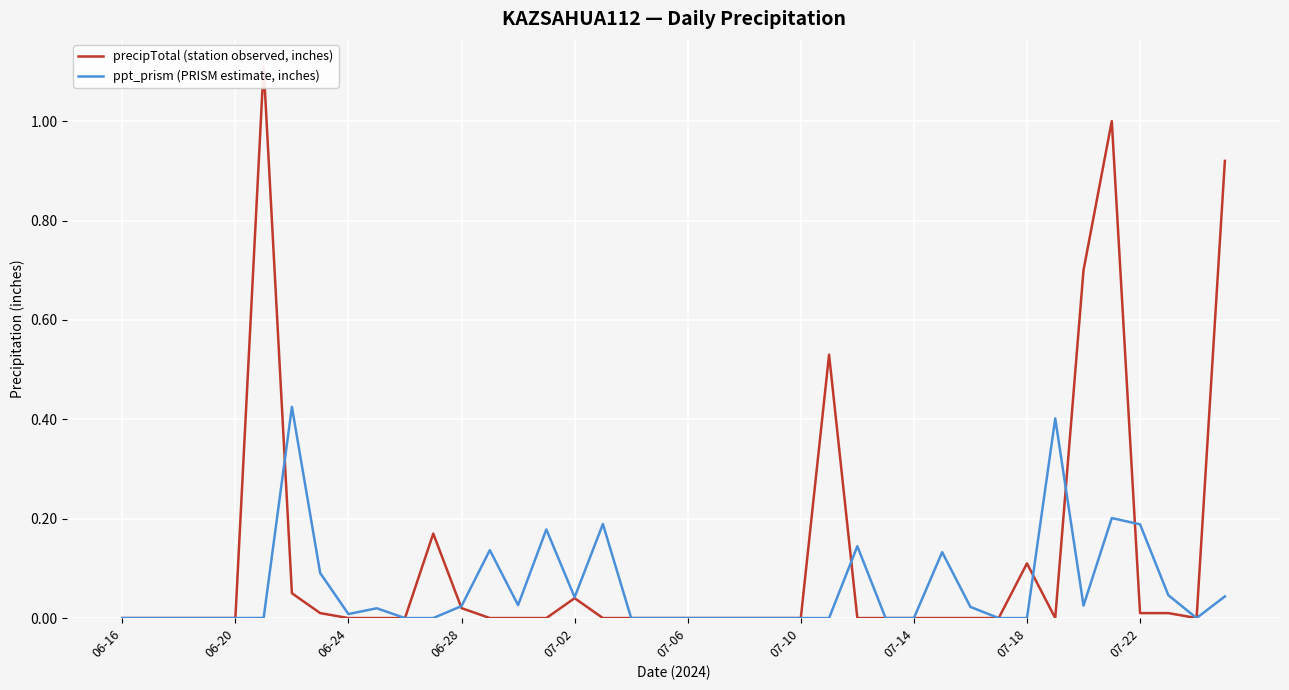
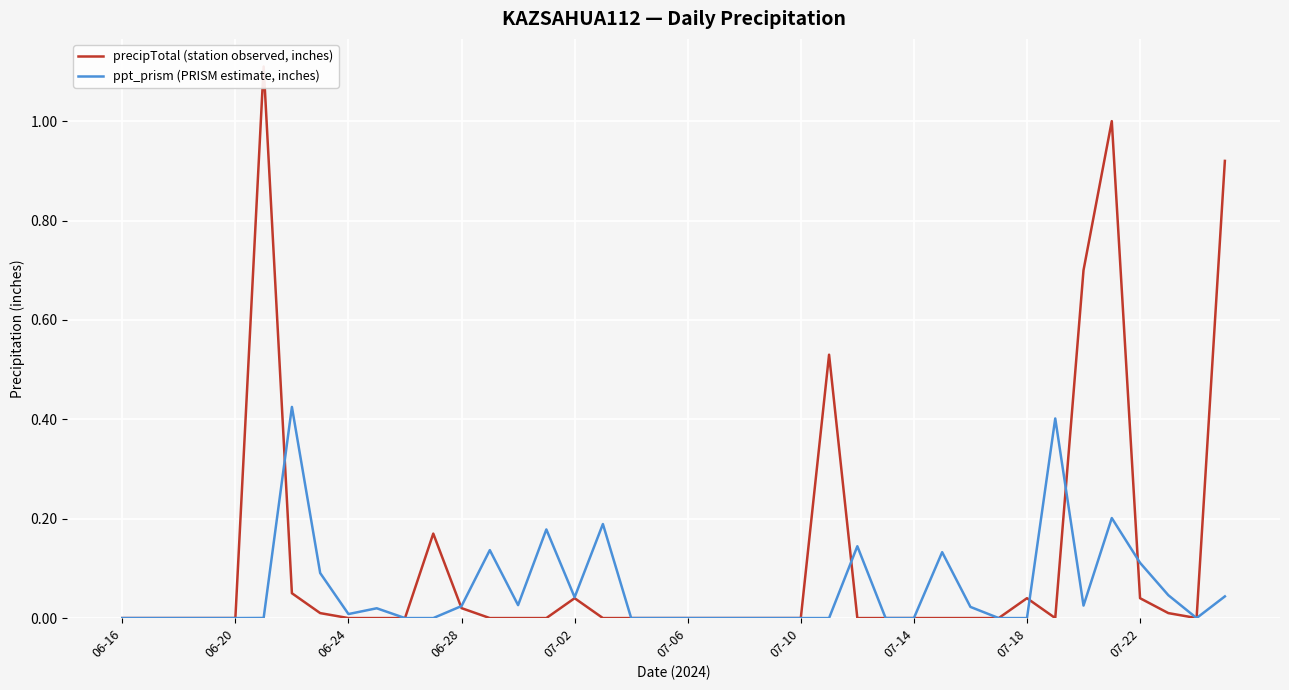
  {
    "precipTotal (station observed, inches)": {
      "06-24": 0.00,
-     "07-18": 0.11,
-     "07-22": 0.01
+     "07-18": 0.04,
+     "07-22": 0.04
    },
    "ppt_prism (PRISM estimate, inches)": {
      "06-24": 0.01,
      "07-18": 0.00,
-     "07-22": 0.19
+     "07-22": 0.11
    }
  }
